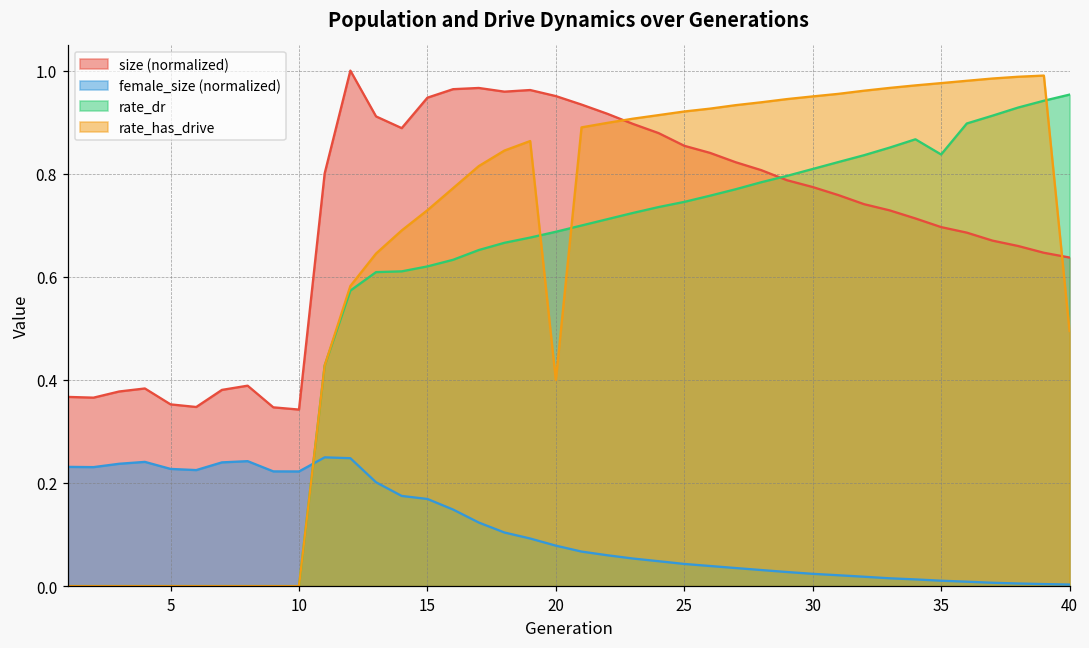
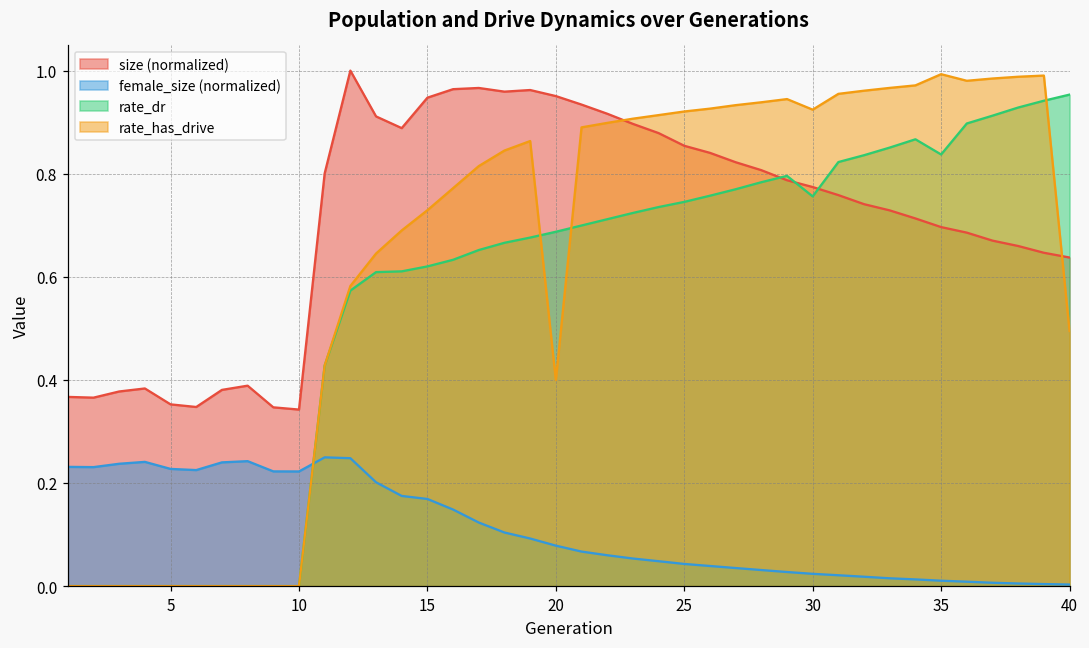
  {
    "size (normalized)": {
      "5": 0.35,
      "10": 0.34,
      "15": 0.95,
      "20": 0.95,
      "25": 0.85,
      "30": 0.77,
      "35": 0.70,
      "40": 0.64
    },
    "female_size (normalized)": {
      "5": 0.23,
      "10": 0.22,
      "15": 0.17,
      "20": 0.08,
      "25": 0.04,
      "30": 0.02,
      "35": 0.01,
      "40": 0.00
    },
    "rate_dr": {
      "15": 0.62,
      "20": 0.69,
      "25": 0.75,
-     "30": 0.81,
+     "30": 0.76,
      "35": 0.84,
      "40": 0.95
    },
    "rate_has_drive": {
      "15": 0.73,
      "20": 0.40,
      "25": 0.92,
-     "30": 0.95,
-     "35": 0.98,
+     "30": 0.92,
+     "35": 0.99,
      "40": 0.49
    }
  }
